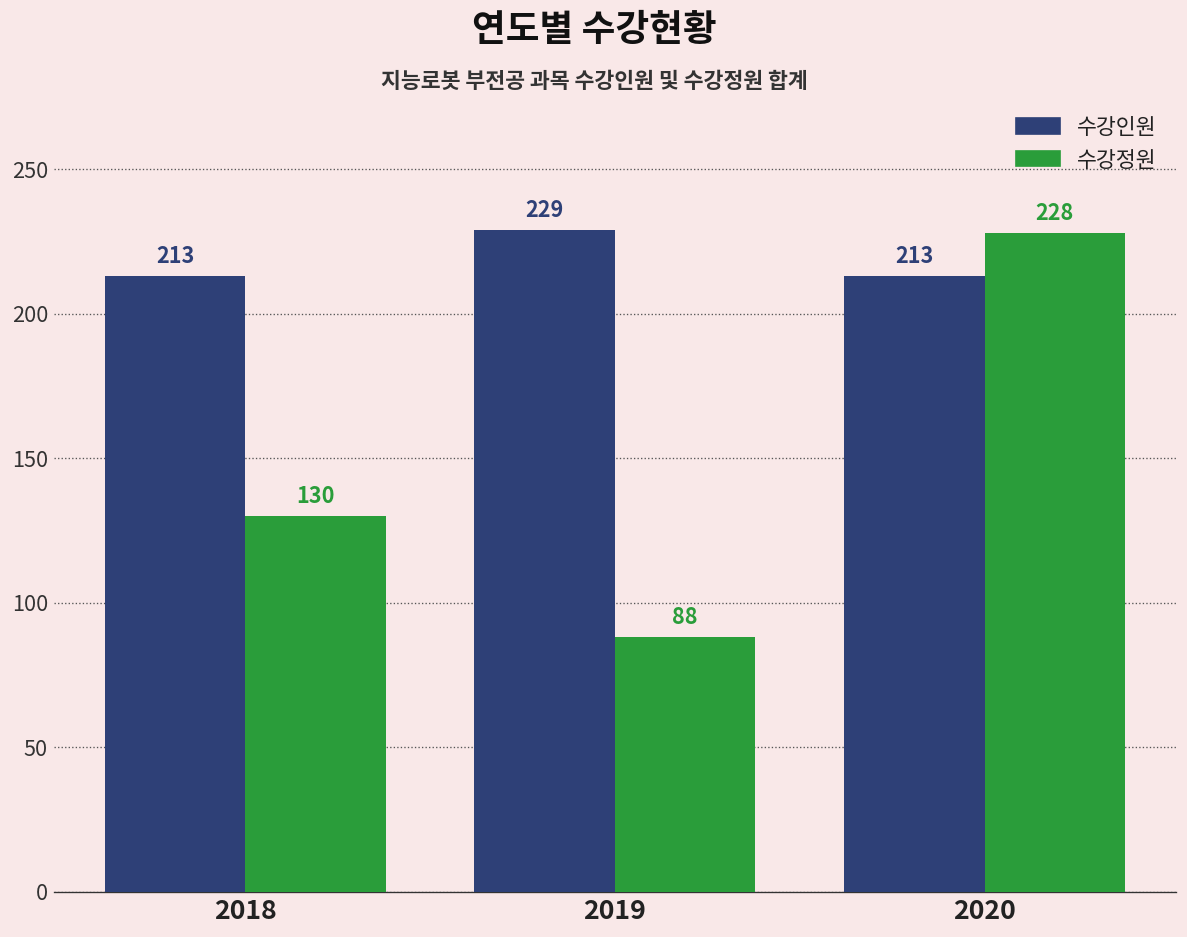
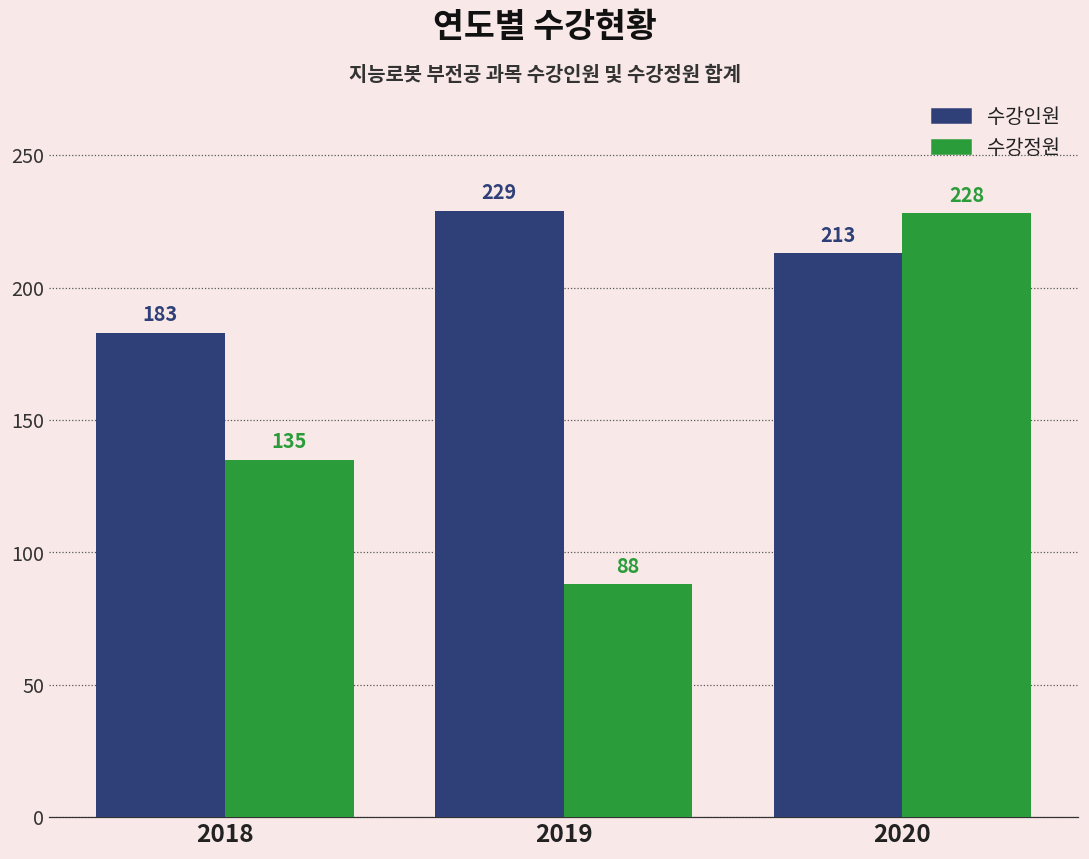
  {
    "수강인원": {
-     "2018": 213,
+     "2018": 183,
      "2019": 229,
      "2020": 213
    },
    "수강정원": {
-     "2018": 130,
+     "2018": 135,
      "2019": 88,
      "2020": 228
    }
  }
